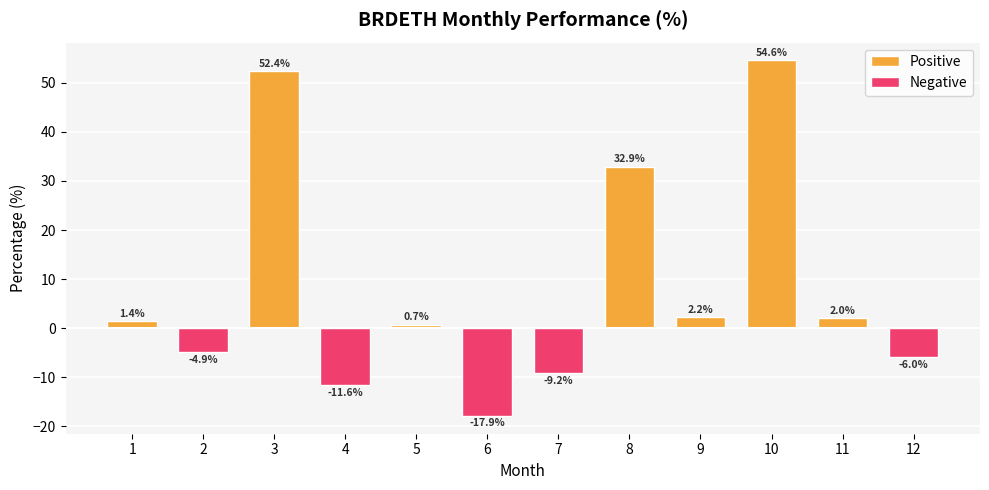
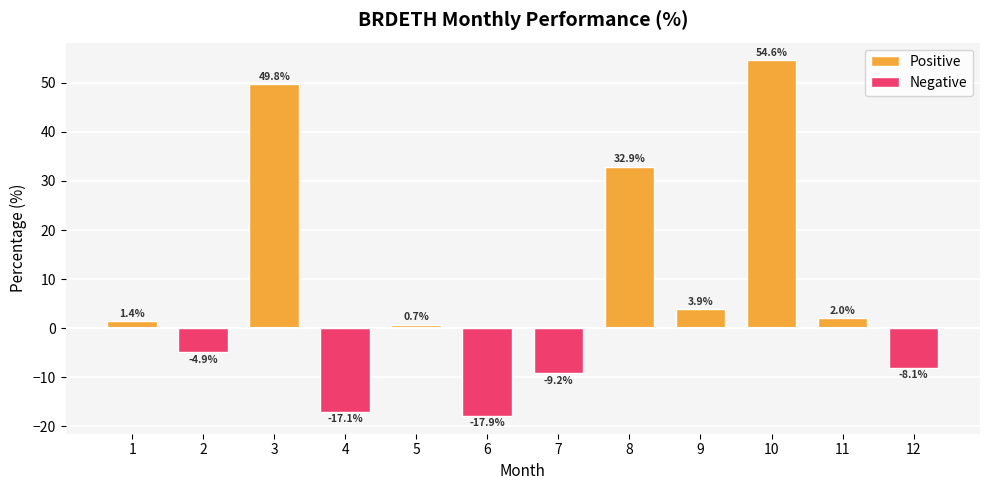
  {
    "Positive": {
      "1": "1.4%",
-     "3": "52.4%",
+     "3": "49.8%",
      "5": "0.7%",
      "8": "32.9%",
-     "9": "2.2%",
+     "9": "3.9%",
      "10": "54.6%",
      "11": "2.0%"
    },
    "Negative": {
      "2": "-4.9%",
-     "4": "-11.6%",
+     "4": "-17.1%",
      "6": "-17.9%",
      "7": "-9.2%",
-     "12": "-6.0%"
+     "12": "-8.1%"
    }
  }
